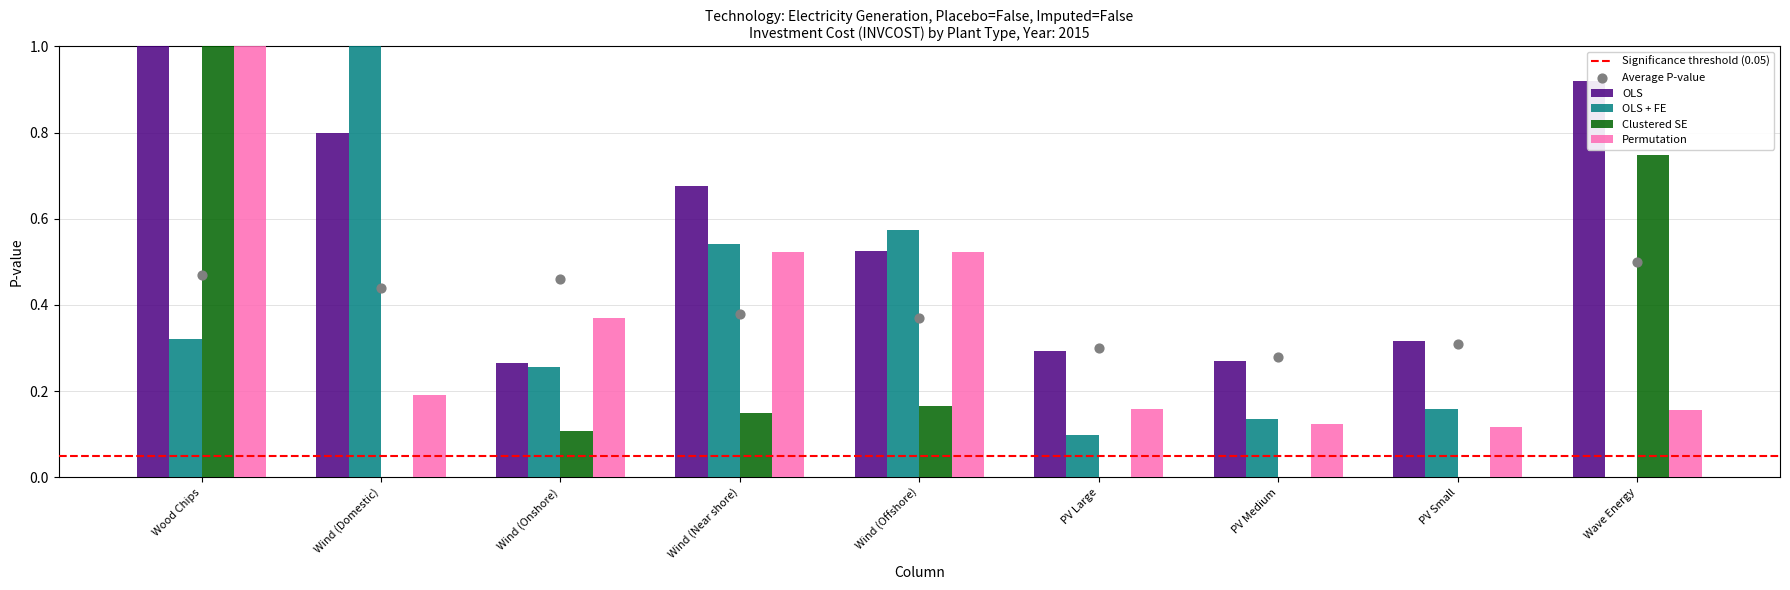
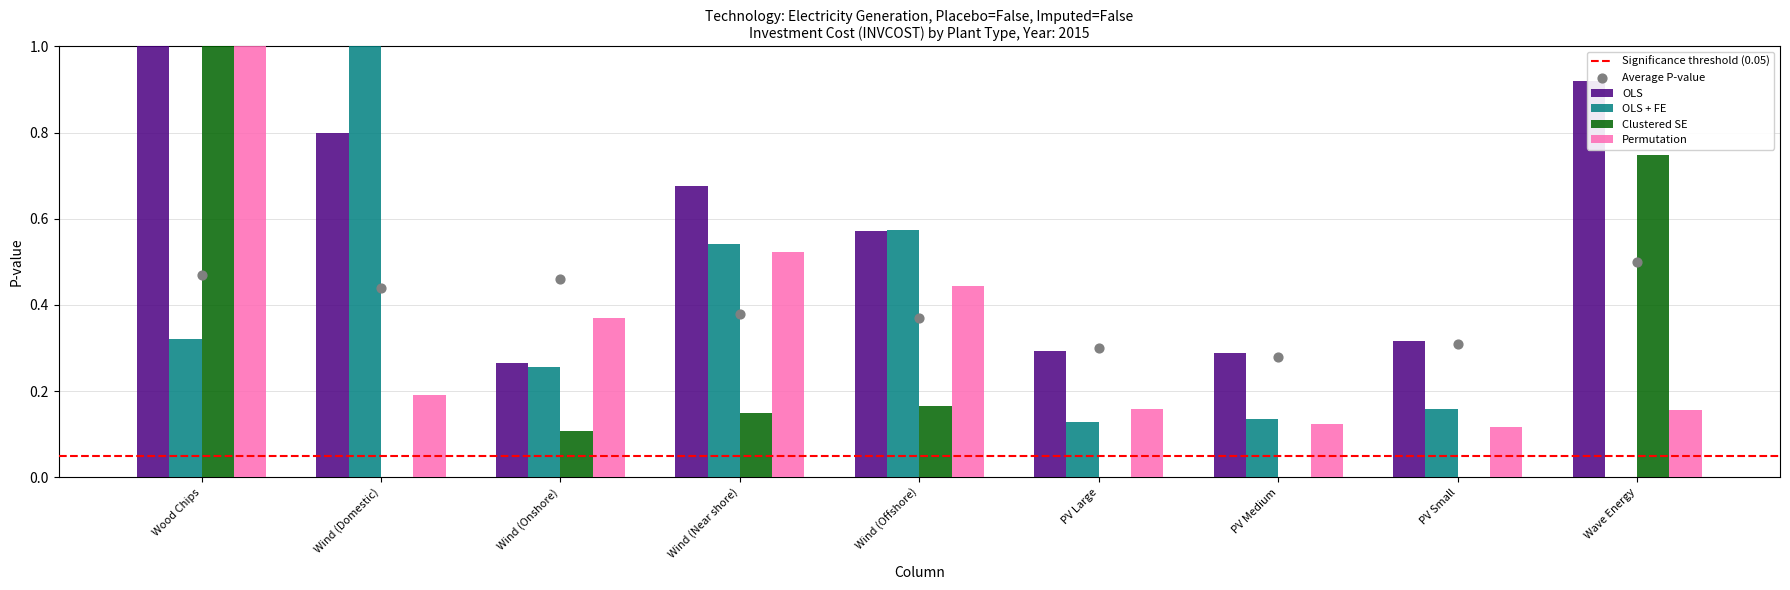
  {
    "OLS": {
      "Wood Chips": 1.00,
      "Wind (Domestic)": 0.80,
      "Wind (Onshore)": 0.27,
      "Wind (Near shore)": 0.68,
-     "Wind (Offshore)": 0.52,
+     "Wind (Offshore)": 0.57,
      "PV Large": 0.29,
-     "PV Medium": 0.27,
+     "PV Medium": 0.29,
      "PV Small": 0.32
    },
    "OLS + FE": {
      "Wood Chips": 0.32,
      "Wind (Domestic)": 1.00,
      "Wind (Onshore)": 0.26,
      "Wind (Near shore)": 0.54,
      "Wind (Offshore)": 0.57,
-     "PV Large": 0.10,
+     "PV Large": 0.13,
      "PV Medium": 0.13,
      "PV Small": 0.16,
      "Wave Energy": 0.00
    },
    "Clustered SE": {
      "Wood Chips": 1.00,
      "Wind (Domestic)": 0.00,
      "Wind (Onshore)": 0.11,
      "Wind (Near shore)": 0.15,
      "Wind (Offshore)": 0.17,
      "PV Large": 0.00,
      "PV Medium": 0.00,
      "PV Small": 0.00,
      "Wave Energy": 0.75
    },
    "Permutation": {
      "Wood Chips": 1.00,
      "Wind (Domestic)": 0.19,
      "Wind (Onshore)": 0.37,
      "Wind (Near shore)": 0.52,
-     "Wind (Offshore)": 0.52,
+     "Wind (Offshore)": 0.44,
      "PV Large": 0.16,
      "PV Medium": 0.12,
      "PV Small": 0.12,
      "Wave Energy": 0.16
    }
  }
